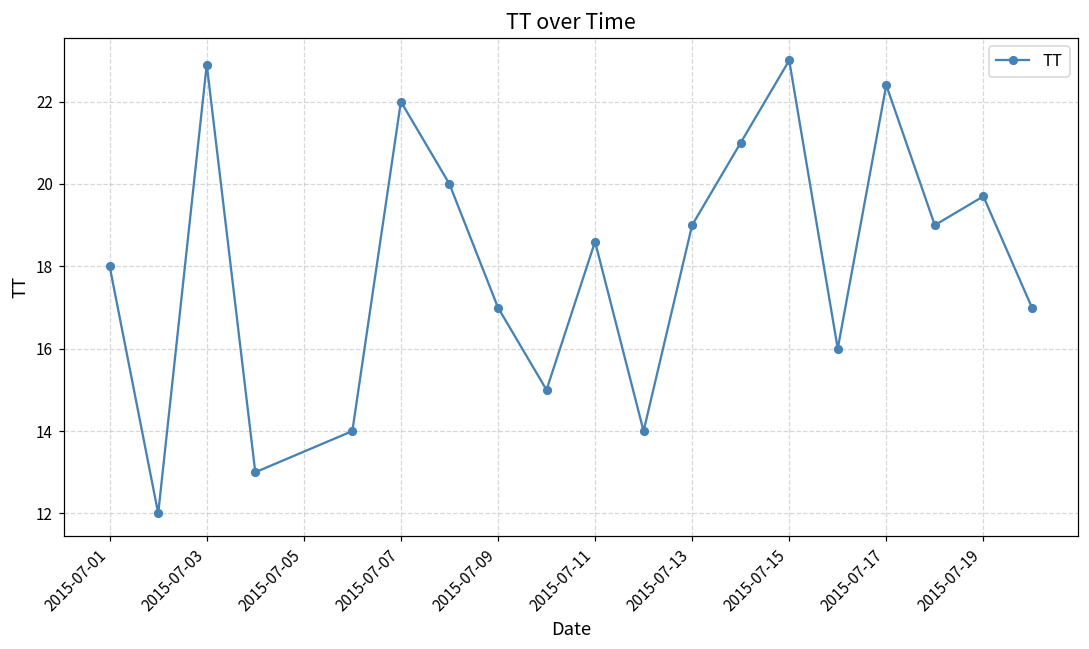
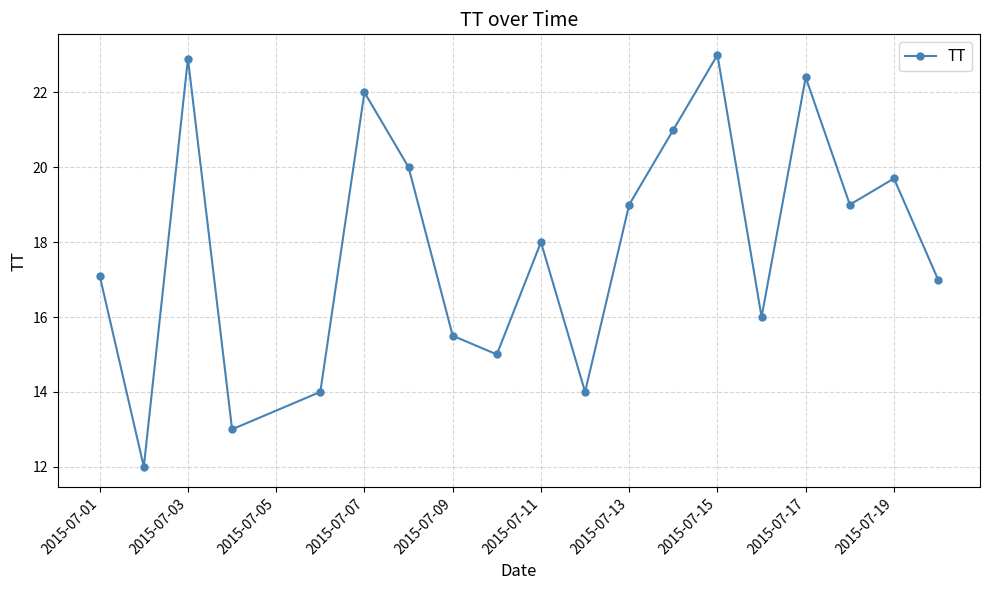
  {
-   "2015-07-01": 18.0,
+   "2015-07-01": 17.1,
    "2015-07-03": 22.9,
    "2015-07-07": 22.0,
-   "2015-07-09": 17.0,
-   "2015-07-11": 18.6,
+   "2015-07-09": 15.5,
+   "2015-07-11": 18.0,
    "2015-07-13": 19.0,
    "2015-07-15": 23.0,
    "2015-07-17": 22.4,
    "2015-07-19": 19.7
  }
